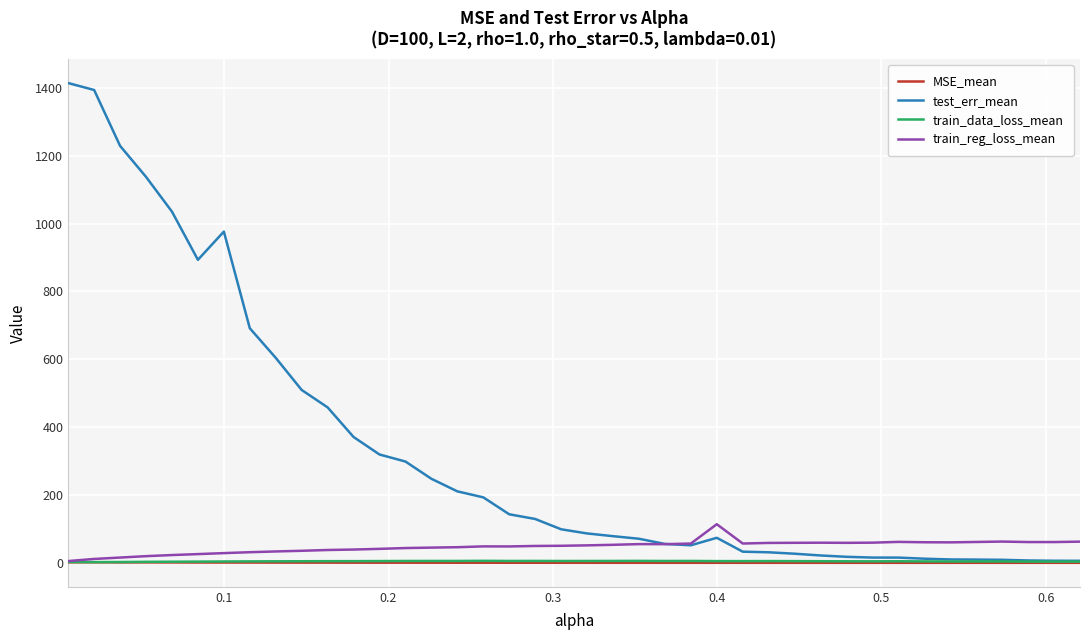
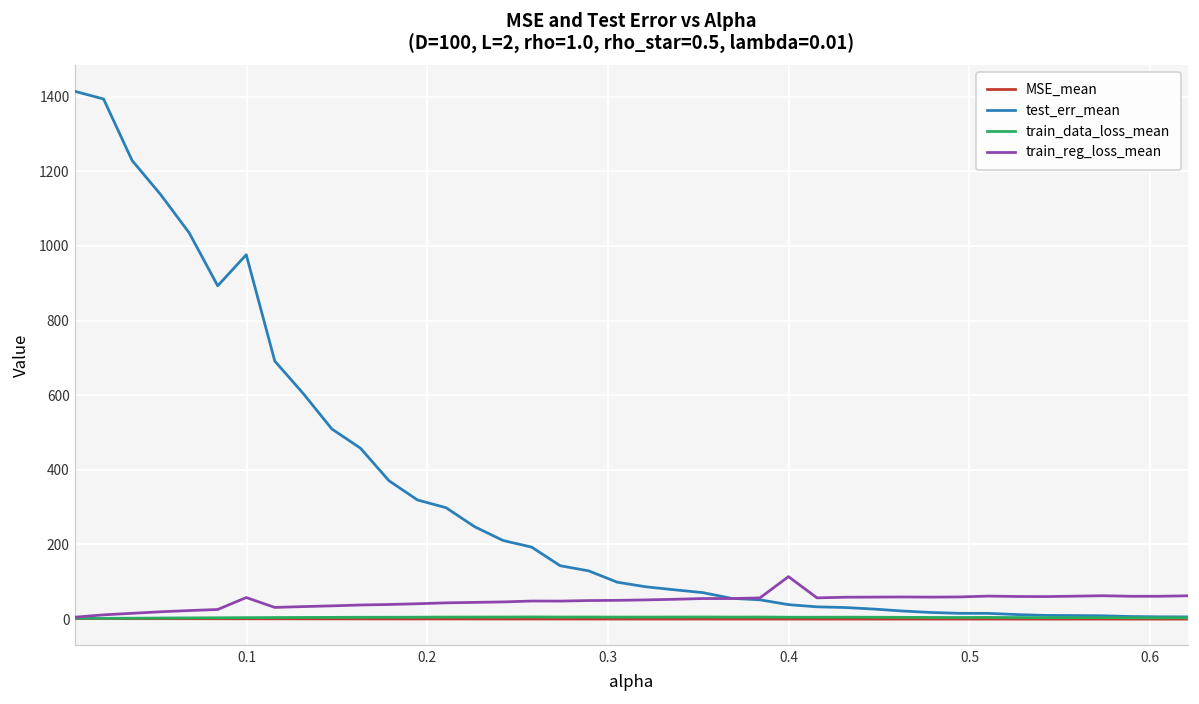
  {
    "test_err_mean": {
      "0.1": 980,
-     "0.4": 70
+     "0.4": 40
    },
    "train_reg_loss_mean": {
-     "0.1": 30,
+     "0.1": 60,
      "0.4": 110
    }
  }
